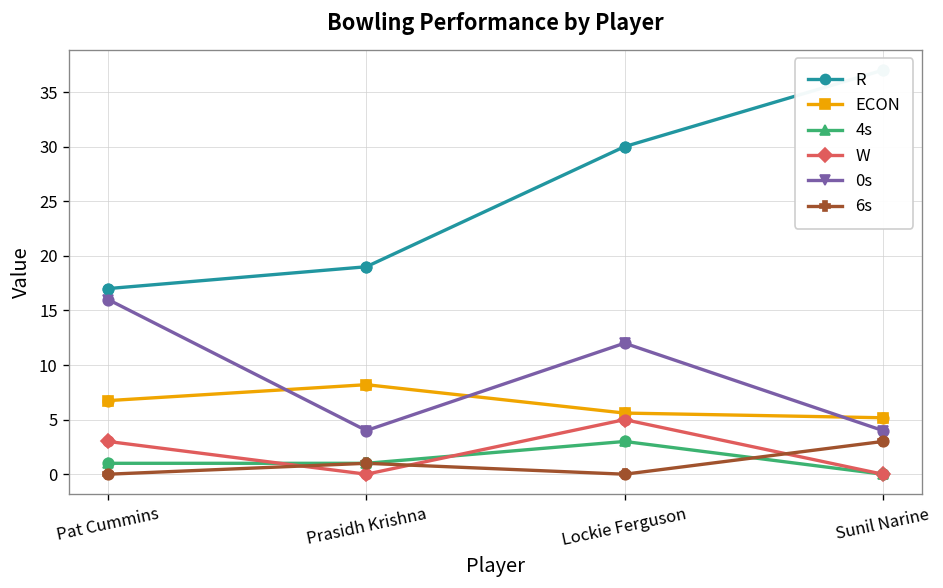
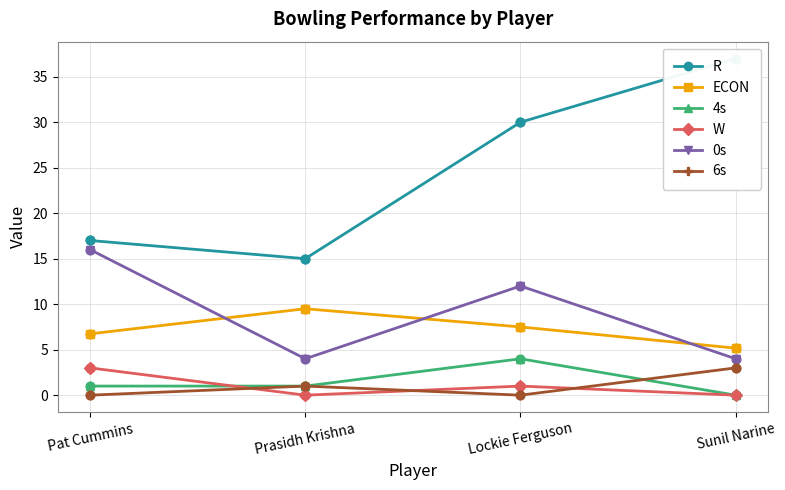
  {
    "R": {
      "Pat Cummins": 17,
-     "Prasidh Krishna": 19,
+     "Prasidh Krishna": 15,
      "Lockie Ferguson": 30
    },
    "ECON": {
      "Pat Cummins": 7,
-     "Prasidh Krishna": 8,
-     "Lockie Ferguson": 6,
+     "Prasidh Krishna": 10,
+     "Lockie Ferguson": 8,
      "Sunil Narine": 5
    },
    "4s": {
      "Pat Cummins": 1,
-     "Lockie Ferguson": 3
+     "Lockie Ferguson": 4
    },
    "W": {
      "Pat Cummins": 3,
      "Prasidh Krishna": 0,
-     "Lockie Ferguson": 5
+     "Lockie Ferguson": 1
    },
    "0s": {
      "Pat Cummins": 16,
      "Prasidh Krishna": 4,
      "Lockie Ferguson": 12,
      "Sunil Narine": 4
    },
    "6s": {
      "Pat Cummins": 0,
      "Lockie Ferguson": 0,
      "Sunil Narine": 3
    }
  }
